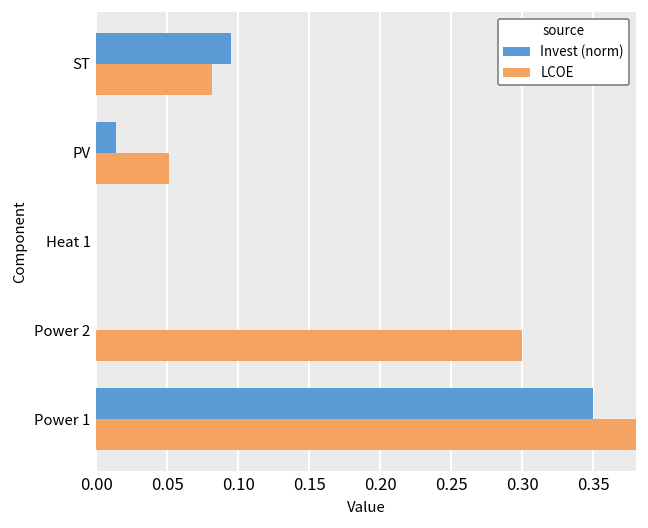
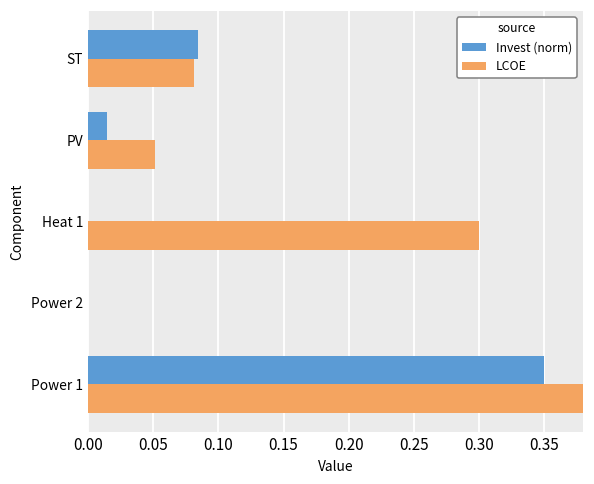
  {
    "Invest (norm)": {
-     "ST": 0.095,
+     "ST": 0.084,
      "PV": 0.014,
      "Heat 1": 0.000,
      "Power 2": 0.000,
      "Power 1": 0.350
    },
    "LCOE": {
      "ST": 0.081,
      "PV": 0.051,
-     "Heat 1": 0.0,
-     "Power 2": 0.3
+     "Heat 1": 0.3,
+     "Power 2": 0.0
    }
  }
